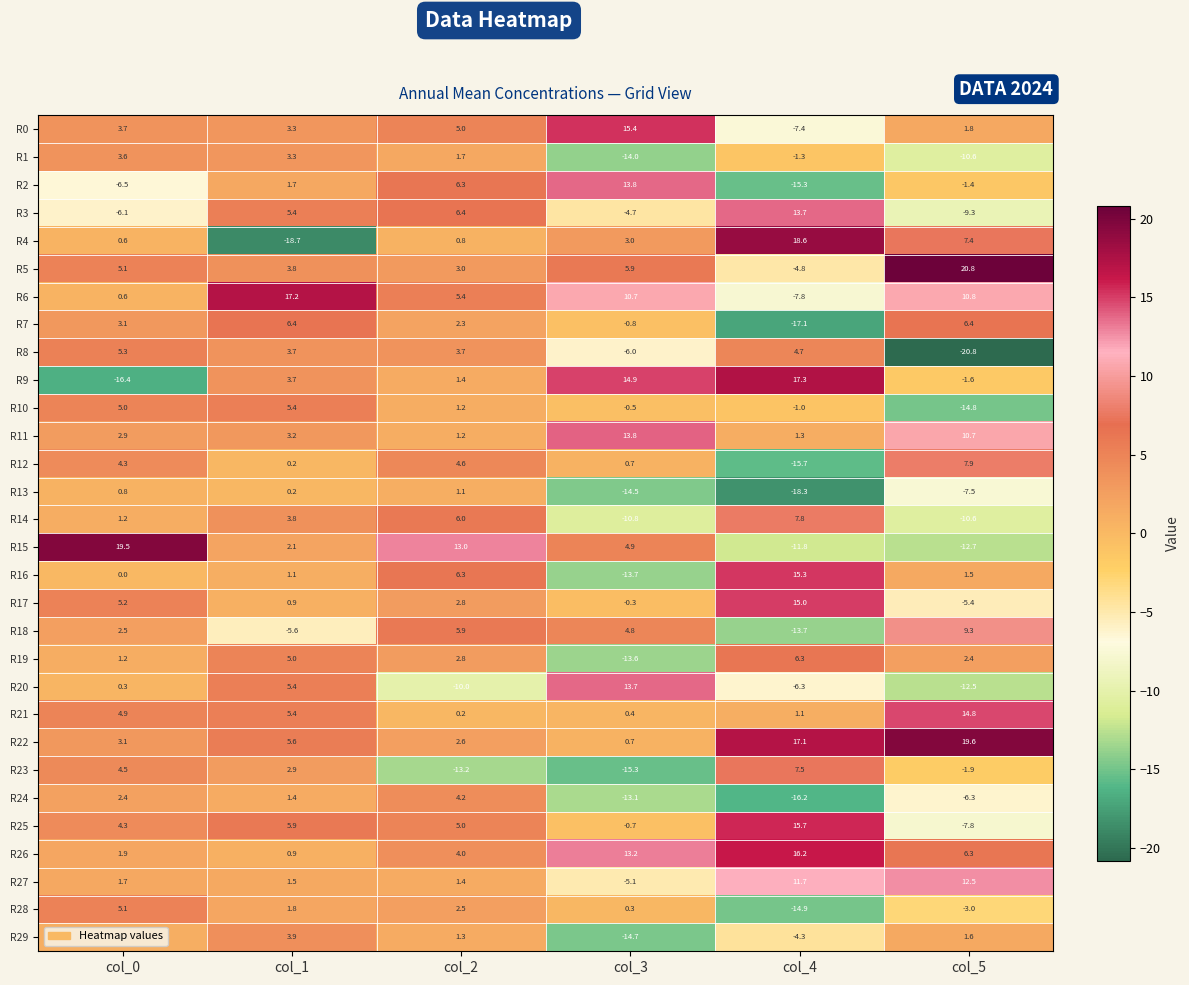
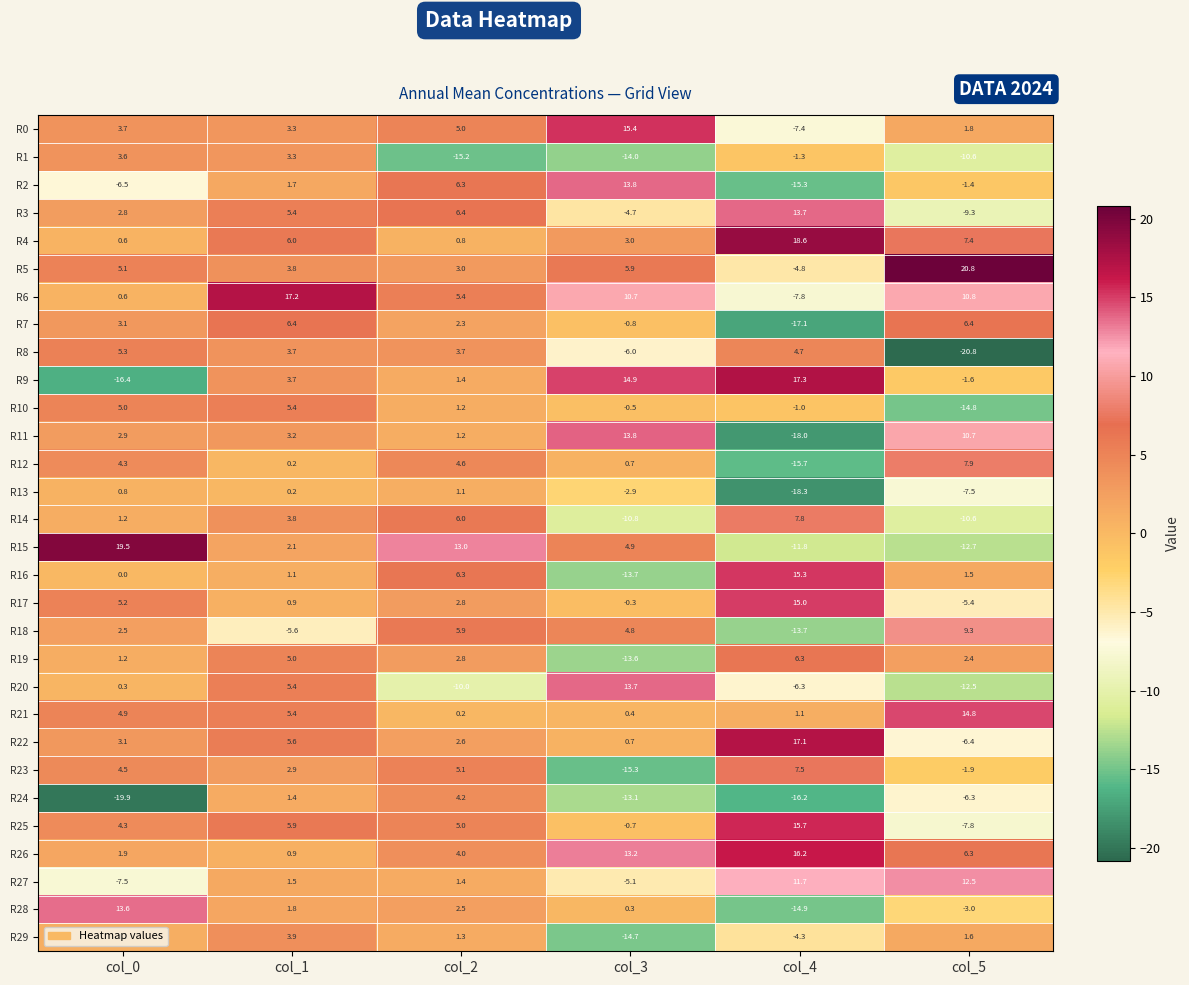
  {
    "R0": {
      "col_0": 3.7,
      "col_1": 3.3,
      "col_2": 5.0,
      "col_3": 15.4,
      "col_4": -7.4,
      "col_5": 1.8
    },
    "R1": {
      "col_0": 3.6,
      "col_1": 3.3,
-     "col_2": 1.7,
+     "col_2": -15.2,
      "col_3": -14.0,
      "col_4": -1.3,
      "col_5": -10.6
    },
    "R2": {
      "col_0": -6.5,
      "col_1": 1.7,
      "col_2": 6.3,
      "col_3": 13.8,
      "col_4": -15.3,
      "col_5": -1.4
    },
    "R3": {
-     "col_0": -6.1,
+     "col_0": 2.8,
      "col_1": 5.4,
      "col_2": 6.4,
      "col_3": -4.7,
      "col_4": 13.7,
      "col_5": -9.3
    },
    "R4": {
      "col_0": 0.6,
-     "col_1": -18.7,
+     "col_1": 6.0,
      "col_2": 0.8,
      "col_3": 3.0,
      "col_4": 18.6,
      "col_5": 7.4
    },
    "R5": {
      "col_0": 5.1,
      "col_1": 3.8,
      "col_2": 3.0,
      "col_3": 5.9,
      "col_4": -4.8,
      "col_5": 20.8
    },
    "R6": {
      "col_0": 0.6,
      "col_1": 17.2,
      "col_2": 5.4,
      "col_3": 10.7,
      "col_4": -7.8,
      "col_5": 10.8
    },
    "R7": {
      "col_0": 3.1,
      "col_1": 6.4,
      "col_2": 2.3,
      "col_3": -0.8,
      "col_4": -17.1,
      "col_5": 6.4
    },
    "R8": {
      "col_0": 5.3,
      "col_1": 3.7,
      "col_2": 3.7,
      "col_3": -6.0,
      "col_4": 4.7,
      "col_5": -20.8
    },
    "R9": {
      "col_0": -16.4,
      "col_1": 3.7,
      "col_2": 1.4,
      "col_3": 14.9,
      "col_4": 17.3,
      "col_5": -1.6
    },
    "R10": {
      "col_0": 5.0,
      "col_1": 5.4,
      "col_2": 1.2,
      "col_3": -0.5,
      "col_4": -1.0,
      "col_5": -14.8
    },
    "R11": {
      "col_0": 2.9,
      "col_1": 3.2,
      "col_2": 1.2,
      "col_3": 13.8,
-     "col_4": 1.3,
+     "col_4": -18.0,
      "col_5": 10.7
    },
    "R12": {
      "col_0": 4.3,
      "col_1": 0.2,
      "col_2": 4.6,
      "col_3": 0.7,
      "col_4": -15.7,
      "col_5": 7.9
    },
    "R13": {
      "col_0": 0.8,
      "col_1": 0.2,
      "col_2": 1.1,
-     "col_3": -14.5,
+     "col_3": -2.9,
      "col_4": -18.3,
      "col_5": -7.5
    },
    "R14": {
      "col_0": 1.2,
      "col_1": 3.8,
      "col_2": 6.0,
      "col_3": -10.8,
      "col_4": 7.8,
      "col_5": -10.6
    },
    "R15": {
      "col_0": 19.5,
      "col_1": 2.1,
      "col_2": 13.0,
      "col_3": 4.9,
      "col_4": -11.8,
      "col_5": -12.7
    },
    "R16": {
      "col_0": 0.0,
      "col_1": 1.1,
      "col_2": 6.3,
      "col_3": -13.7,
      "col_4": 15.3,
      "col_5": 1.5
    },
    "R17": {
      "col_0": 5.2,
      "col_1": 0.9,
      "col_2": 2.8,
      "col_3": -0.3,
      "col_4": 15.0,
      "col_5": -5.4
    },
    "R18": {
      "col_0": 2.5,
      "col_1": -5.6,
      "col_2": 5.9,
      "col_3": 4.8,
      "col_4": -13.7,
      "col_5": 9.3
    },
    "R19": {
      "col_0": 1.2,
      "col_1": 5.0,
      "col_2": 2.8,
      "col_3": -13.6,
      "col_4": 6.3,
      "col_5": 2.4
    },
    "R20": {
      "col_0": 0.3,
      "col_1": 5.4,
      "col_2": -10.0,
      "col_3": 13.7,
      "col_4": -6.3,
      "col_5": -12.5
    },
    "R21": {
      "col_0": 4.9,
      "col_1": 5.4,
      "col_2": 0.2,
      "col_3": 0.4,
      "col_4": 1.1,
      "col_5": 14.8
    },
    "R22": {
      "col_0": 3.1,
      "col_1": 5.6,
      "col_2": 2.6,
      "col_3": 0.7,
      "col_4": 17.1,
-     "col_5": 19.6
+     "col_5": -6.4
    },
    "R23": {
      "col_0": 4.5,
      "col_1": 2.9,
-     "col_2": -13.2,
+     "col_2": 5.1,
      "col_3": -15.3,
      "col_4": 7.5,
      "col_5": -1.9
    },
    "R24": {
-     "col_0": 2.4,
+     "col_0": -19.9,
      "col_1": 1.4,
      "col_2": 4.2,
      "col_3": -13.1,
      "col_4": -16.2,
      "col_5": -6.3
    },
    "R25": {
      "col_0": 4.3,
      "col_1": 5.9,
      "col_2": 5.0,
      "col_3": -0.7,
      "col_4": 15.7,
      "col_5": -7.8
    },
    "R26": {
      "col_0": 1.9,
      "col_1": 0.9,
      "col_2": 4.0,
      "col_3": 13.2,
      "col_4": 16.2,
      "col_5": 6.3
    },
    "R27": {
-     "col_0": 1.7,
+     "col_0": -7.5,
      "col_1": 1.5,
      "col_2": 1.4,
      "col_3": -5.1,
      "col_4": 11.7,
      "col_5": 12.5
    },
    "R28": {
-     "col_0": 5.1,
+     "col_0": 13.6,
      "col_1": 1.8,
      "col_2": 2.5,
      "col_3": 0.3,
      "col_4": -14.9,
      "col_5": -3.0
    },
    "R29": {
      "col_1": 3.9,
      "col_2": 1.3,
      "col_3": -14.7,
      "col_4": -4.3,
      "col_5": 1.6
    }
  }
